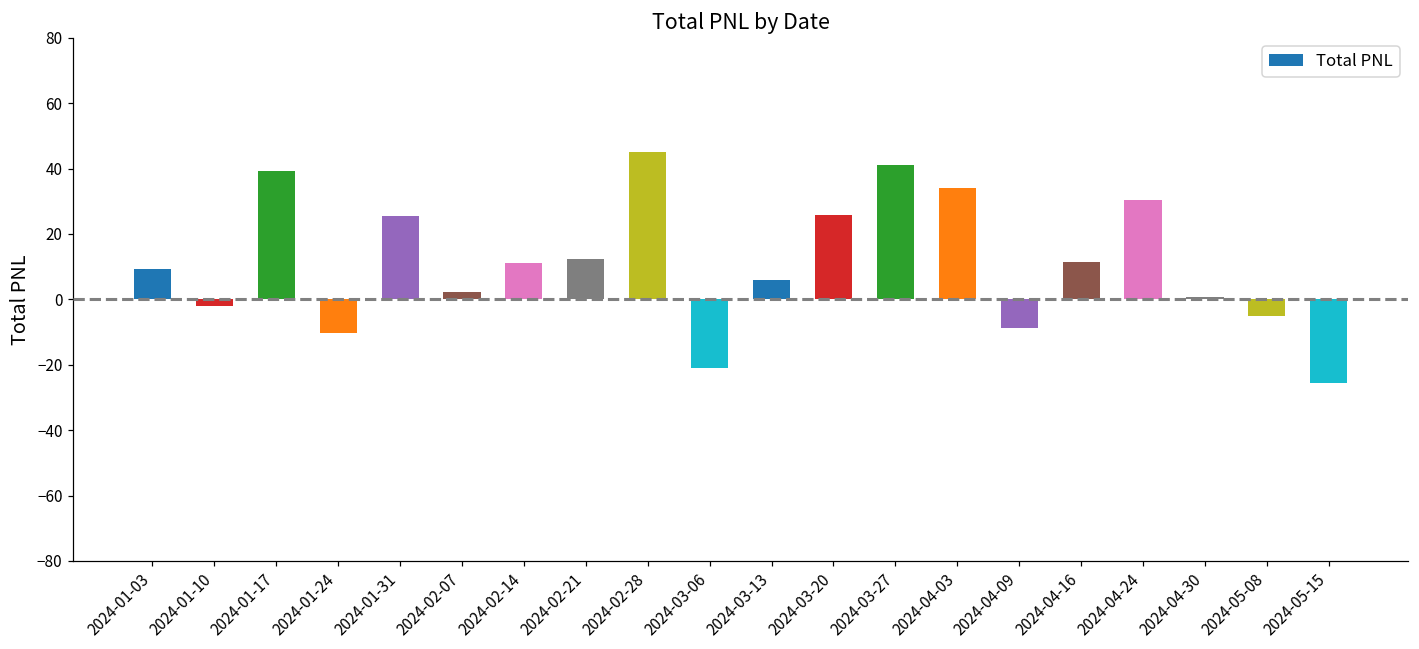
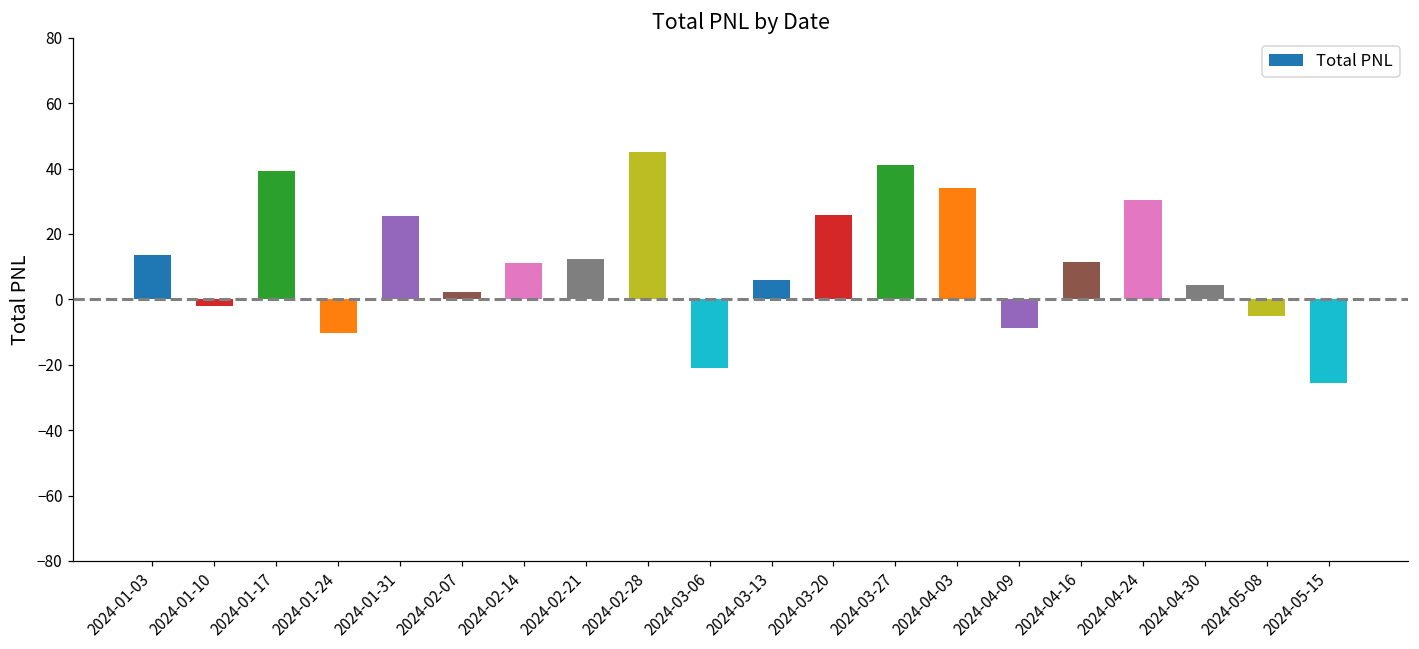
  {
-   "2024-01-03": 9,
+   "2024-01-03": 14,
    "2024-01-10": -2,
    "2024-01-17": 39,
    "2024-01-24": -10,
    "2024-01-31": 25,
    "2024-02-07": 2,
    "2024-02-14": 11,
    "2024-02-21": 12,
    "2024-02-28": 45,
    "2024-03-06": -21,
    "2024-03-13": 6,
    "2024-03-20": 26,
    "2024-03-27": 41,
    "2024-04-03": 34,
    "2024-04-09": -9,
    "2024-04-16": 11,
    "2024-04-24": 30,
-   "2024-04-30": 1,
+   "2024-04-30": 4,
    "2024-05-08": -5,
    "2024-05-15": -26
  }
